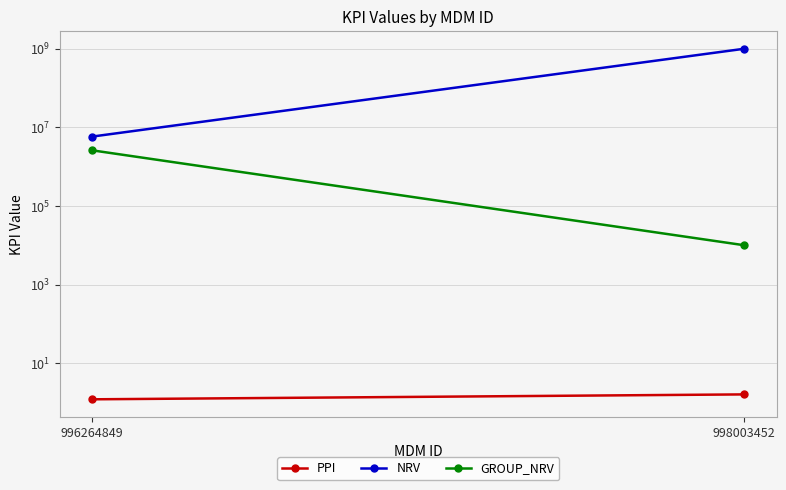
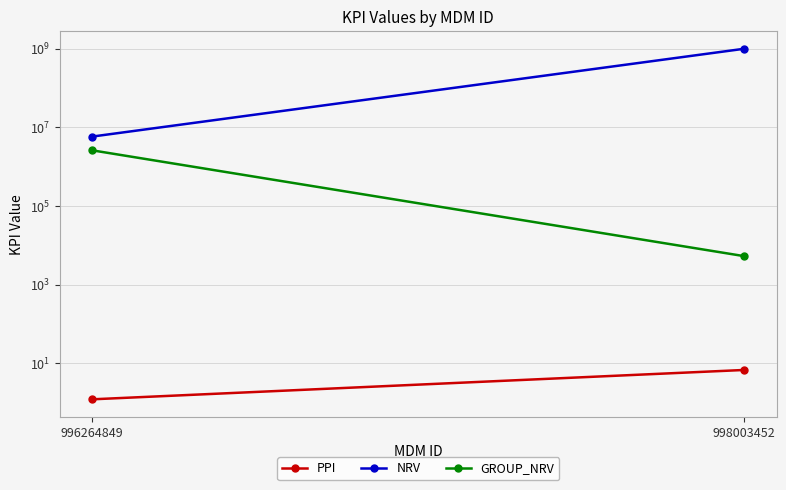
  {
    "PPI": {
      "996264849": 1.2,
-     "998003452": 1.6
+     "998003452": 7
    },
    "NRV": {
      "996264849": 6000000,
      "998003452": 1000000000
    },
    "GROUP_NRV": {
      "996264849": 3000000,
-     "998003452": 10000
+     "998003452": 5000
    }
  }
